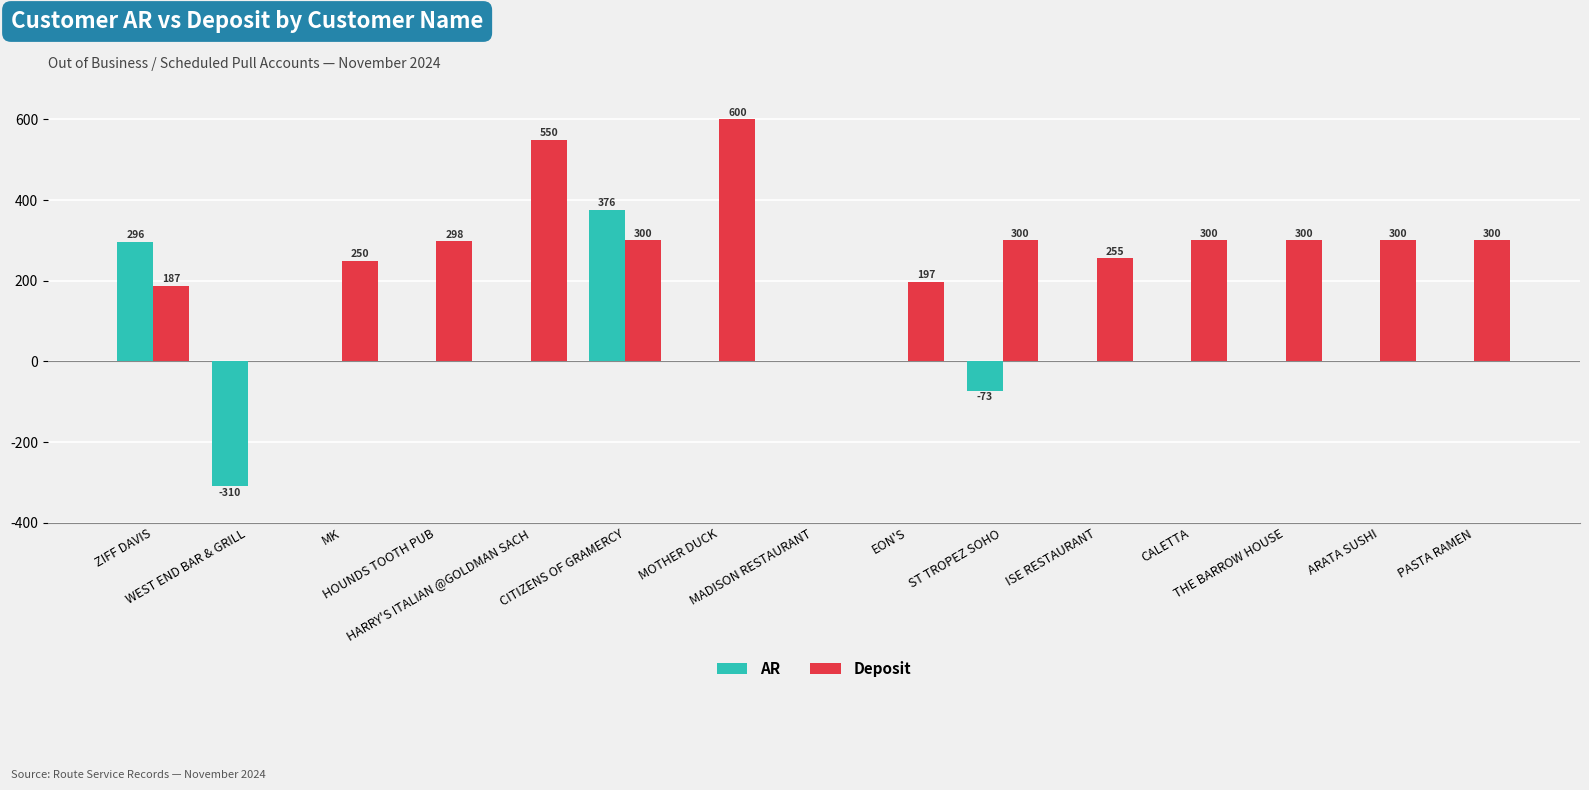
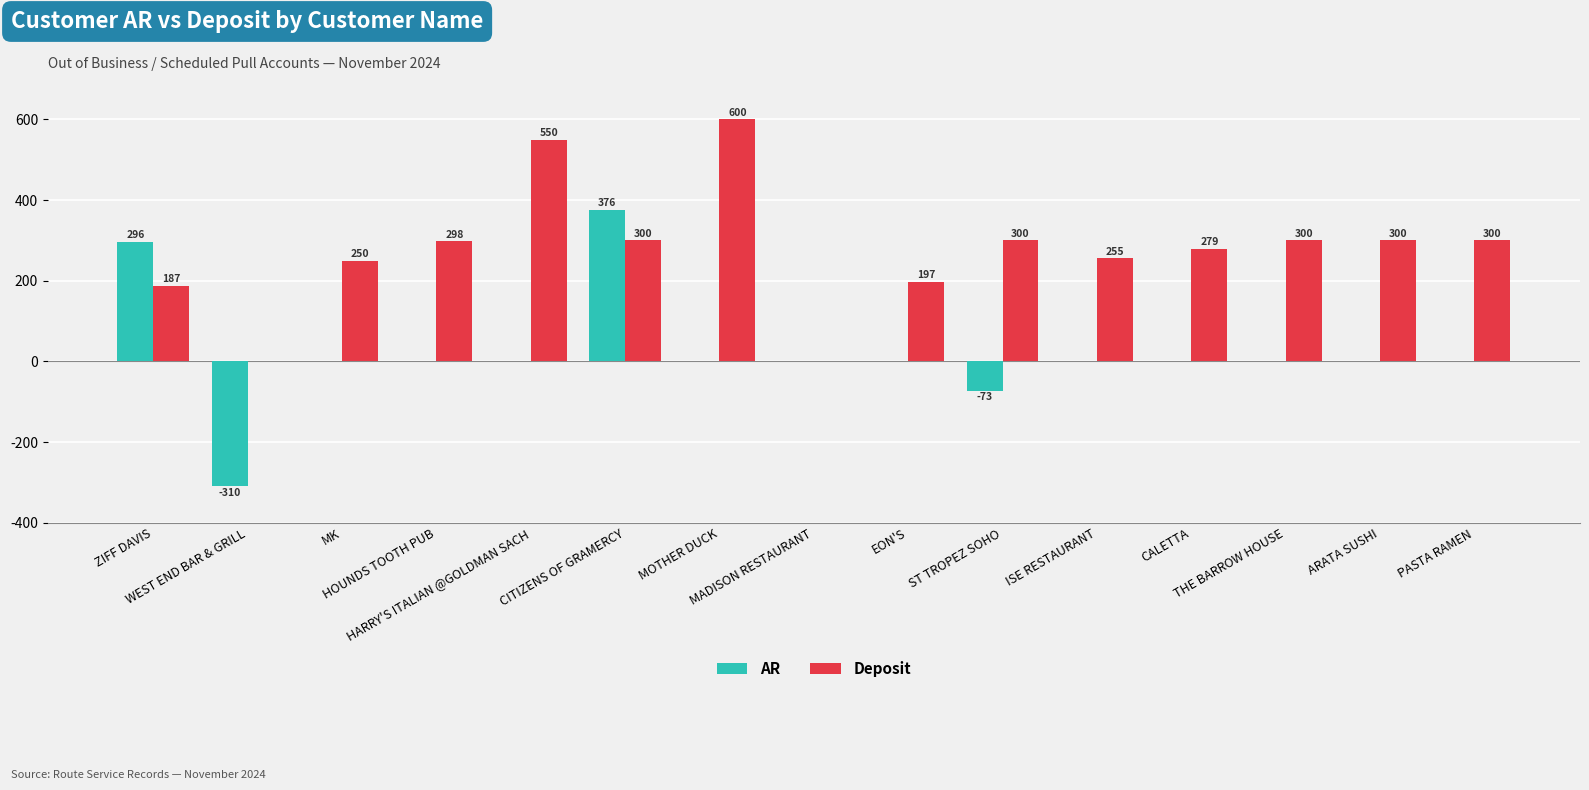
  {
    "AR": {
      "ZIFF DAVIS": 296,
      "WEST END BAR & GRILL": -310,
      "CITIZENS OF GRAMERCY": 376,
      "ST TROPEZ SOHO": -73
    },
    "Deposit": {
      "ZIFF DAVIS": 187,
      "MK": 250,
      "HOUNDS TOOTH PUB": 298,
      "HARRY'S ITALIAN @GOLDMAN SACH": 550,
      "CITIZENS OF GRAMERCY": 300,
      "MOTHER DUCK": 600,
      "EON'S": 197,
      "ST TROPEZ SOHO": 300,
      "ISE RESTAURANT": 255,
-     "CALETTA": 300,
+     "CALETTA": 279,
      "THE BARROW HOUSE": 300,
      "ARATA SUSHI": 300,
      "PASTA RAMEN": 300
    }
  }
